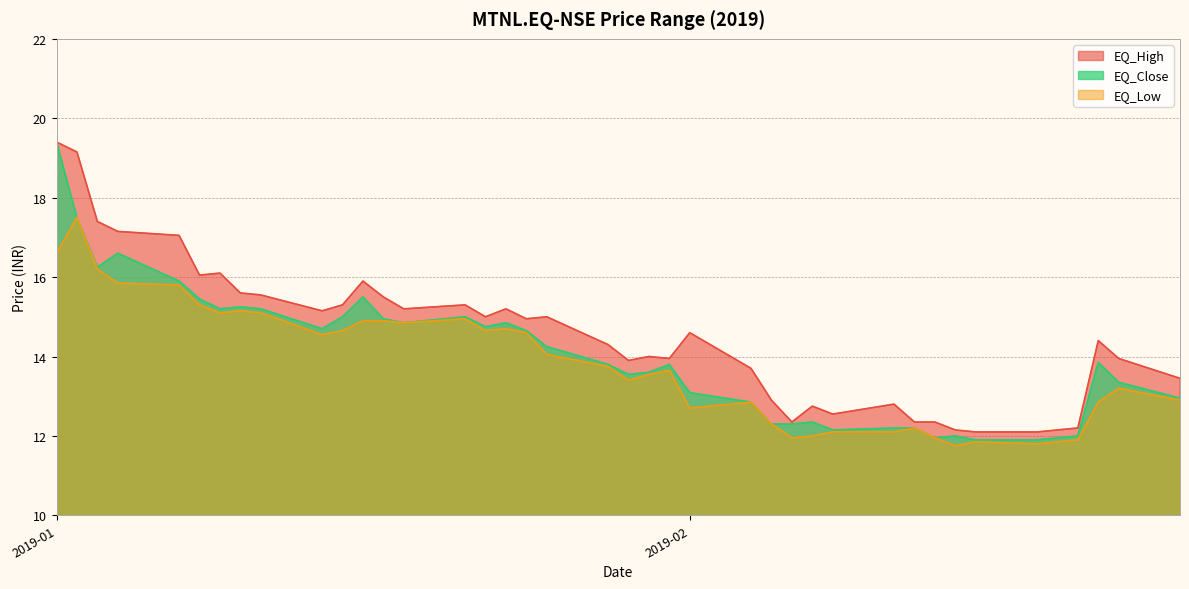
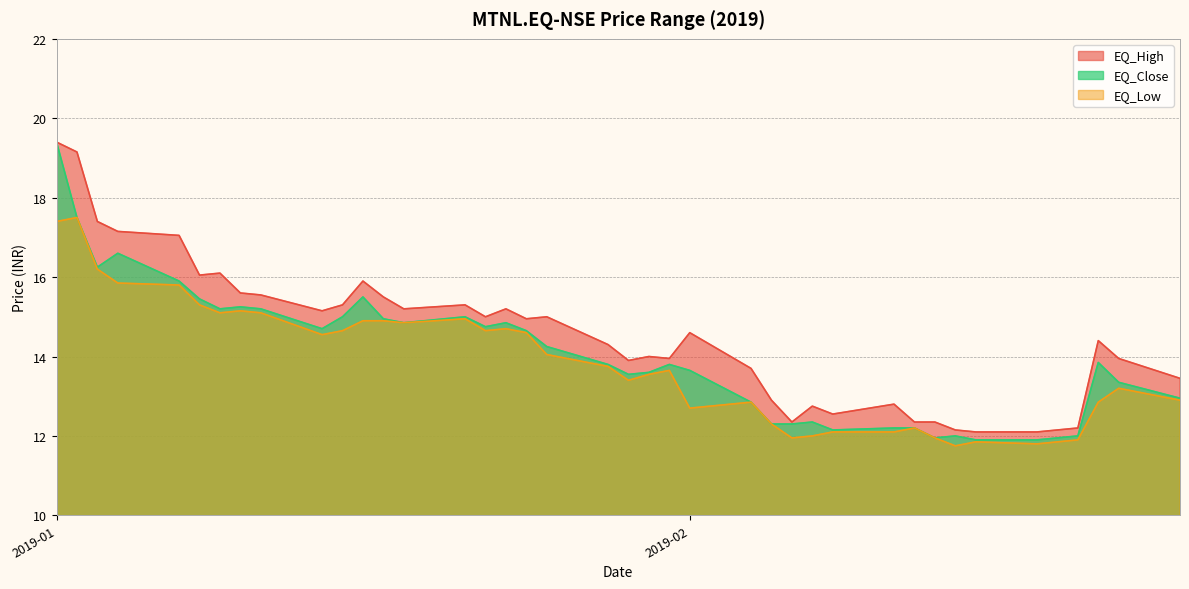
  {
    "EQ_High": {
      "2019-02": 14.6
    },
    "EQ_Close": {
-     "2019-02": 13.1
+     "2019-02": 13.7
    },
    "EQ_Low": {
-     "2019-01": 16.6,
+     "2019-01": 17.4,
      "2019-02": 12.7
    }
  }
